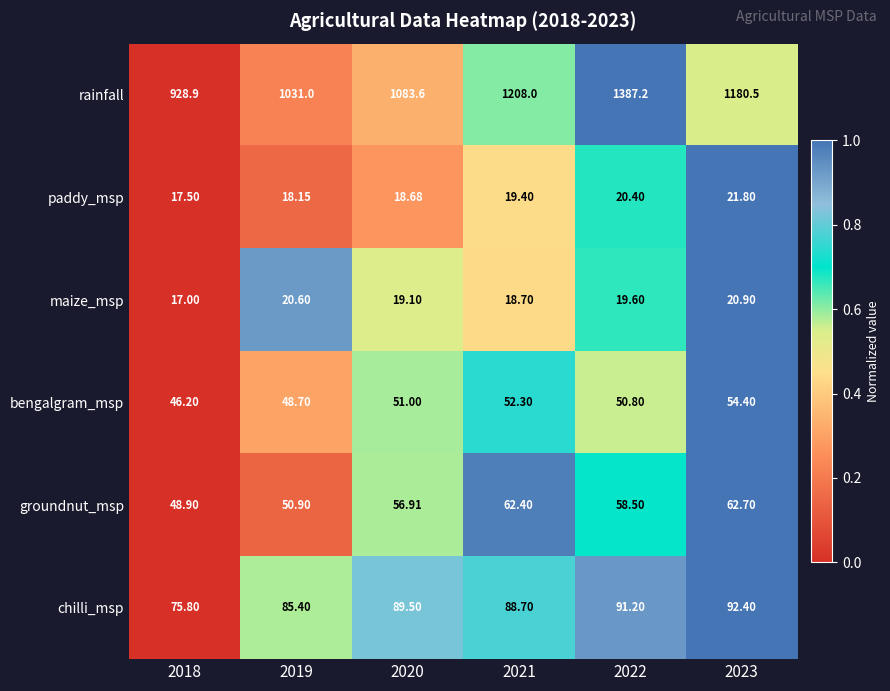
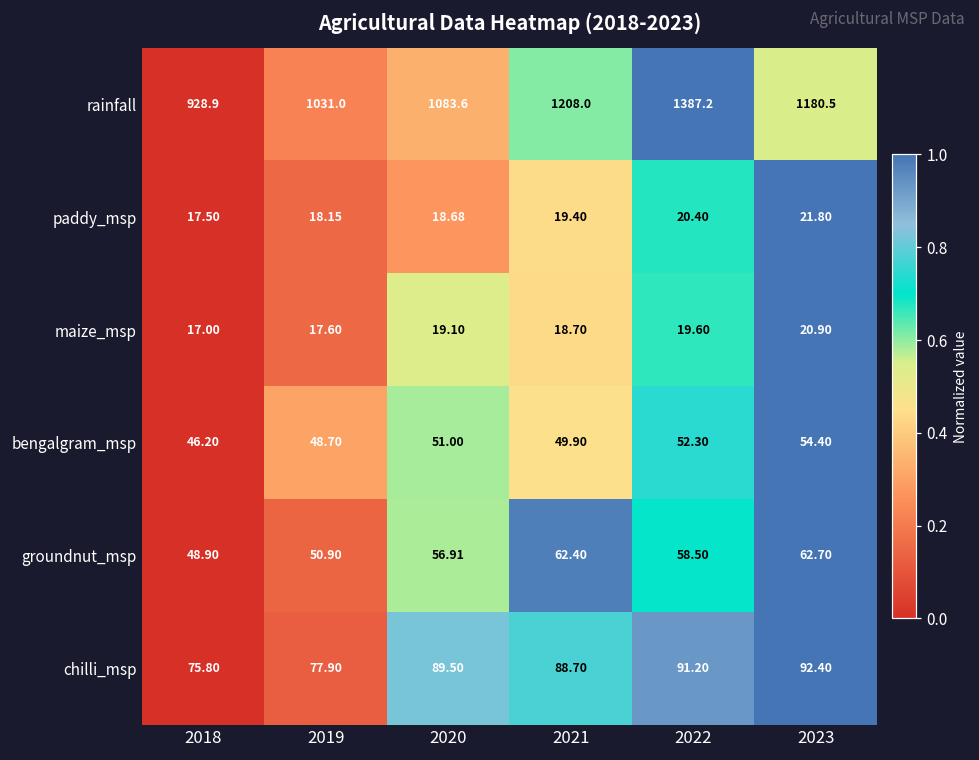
  {
    "rainfall": {
      "2018": 928.9,
      "2019": 1031.0,
      "2020": 1083.6,
      "2021": 1208.0,
      "2022": 1387.2,
      "2023": 1180.5
    },
    "paddy_msp": {
      "2018": 17.50,
      "2019": 18.15,
      "2020": 18.68,
      "2021": 19.40,
      "2022": 20.40,
      "2023": 21.80
    },
    "maize_msp": {
      "2018": 17.00,
-     "2019": 20.60,
+     "2019": 17.60,
      "2020": 19.10,
      "2021": 18.70,
      "2022": 19.60,
      "2023": 20.90
    },
    "bengalgram_msp": {
      "2018": 46.20,
      "2019": 48.70,
      "2020": 51.00,
-     "2021": 52.30,
-     "2022": 50.80,
+     "2021": 49.90,
+     "2022": 52.30,
      "2023": 54.40
    },
    "groundnut_msp": {
      "2018": 48.90,
      "2019": 50.90,
      "2020": 56.91,
      "2021": 62.40,
      "2022": 58.50,
      "2023": 62.70
    },
    "chilli_msp": {
      "2018": 75.80,
-     "2019": 85.40,
+     "2019": 77.90,
      "2020": 89.50,
      "2021": 88.70,
      "2022": 91.20,
      "2023": 92.40
    }
  }
